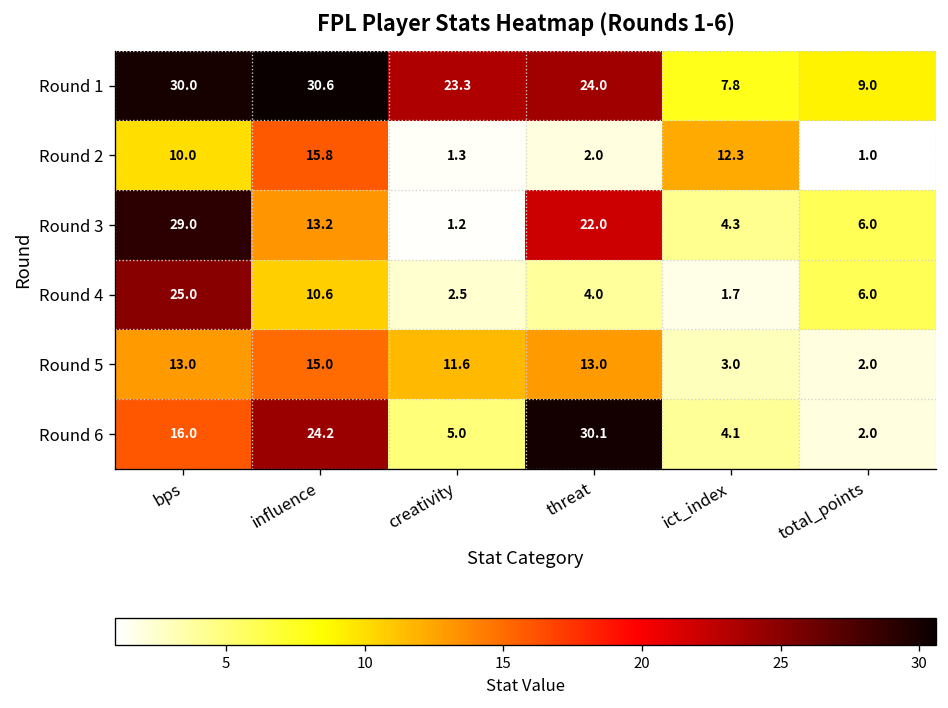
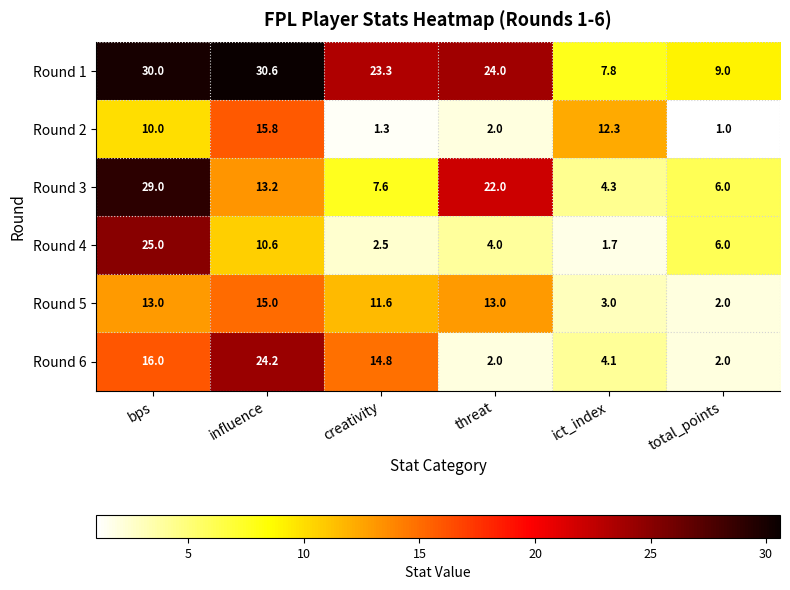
  {
    "Round 1": {
      "bps": 30.0,
      "influence": 30.6,
      "creativity": 23.3,
      "threat": 24.0,
      "ict_index": 7.8,
      "total_points": 9.0
    },
    "Round 2": {
      "bps": 10.0,
      "influence": 15.8,
      "creativity": 1.3,
      "threat": 2.0,
      "ict_index": 12.3,
      "total_points": 1.0
    },
    "Round 3": {
      "bps": 29.0,
      "influence": 13.2,
-     "creativity": 1.2,
+     "creativity": 7.6,
      "threat": 22.0,
      "ict_index": 4.3,
      "total_points": 6.0
    },
    "Round 4": {
      "bps": 25.0,
      "influence": 10.6,
      "creativity": 2.5,
      "threat": 4.0,
      "ict_index": 1.7,
      "total_points": 6.0
    },
    "Round 5": {
      "bps": 13.0,
      "influence": 15.0,
      "creativity": 11.6,
      "threat": 13.0,
      "ict_index": 3.0,
      "total_points": 2.0
    },
    "Round 6": {
      "bps": 16.0,
      "influence": 24.2,
-     "creativity": 5.0,
-     "threat": 30.1,
+     "creativity": 14.8,
+     "threat": 2.0,
      "ict_index": 4.1,
      "total_points": 2.0
    }
  }
